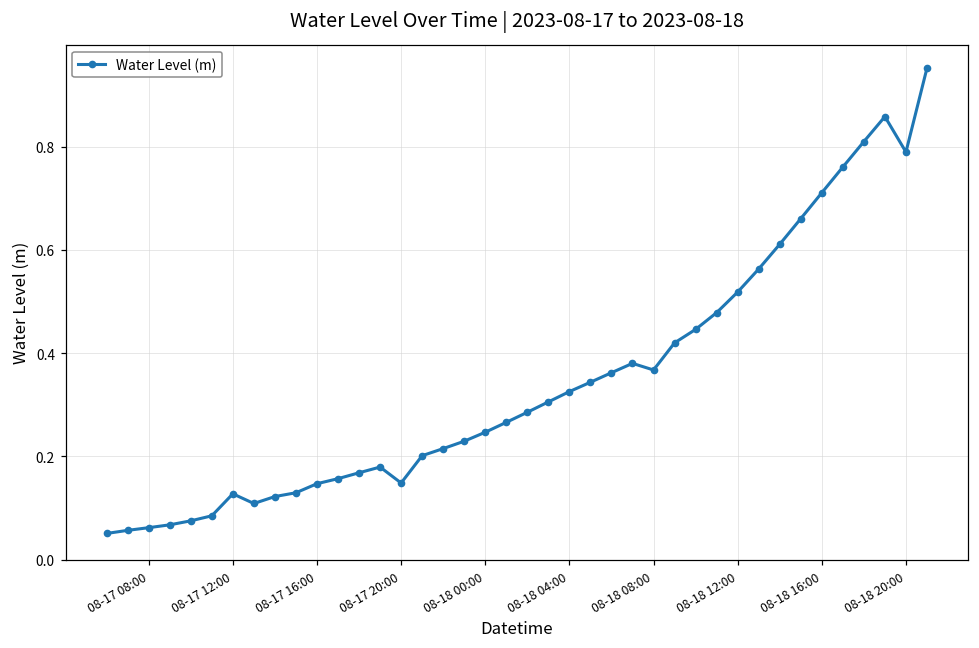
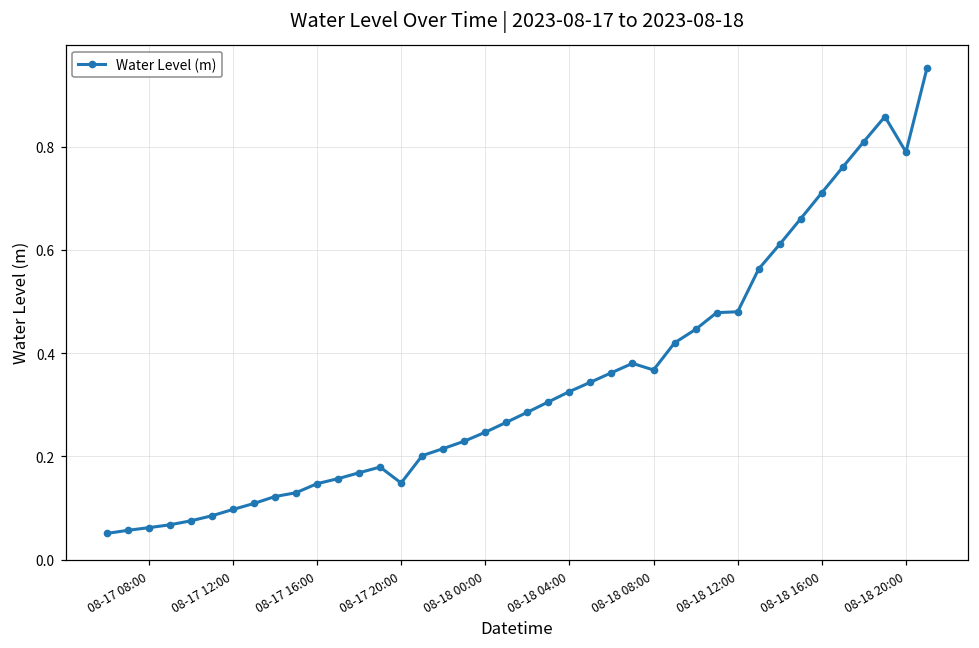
  {
    "08-17 08:00": 0.06,
-   "08-17 12:00": 0.13,
+   "08-17 12:00": 0.10,
    "08-17 16:00": 0.15,
    "08-17 20:00": 0.15,
    "08-18 00:00": 0.25,
    "08-18 04:00": 0.33,
    "08-18 08:00": 0.37,
-   "08-18 12:00": 0.52,
+   "08-18 12:00": 0.48,
    "08-18 16:00": 0.71,
    "08-18 20:00": 0.79
  }
